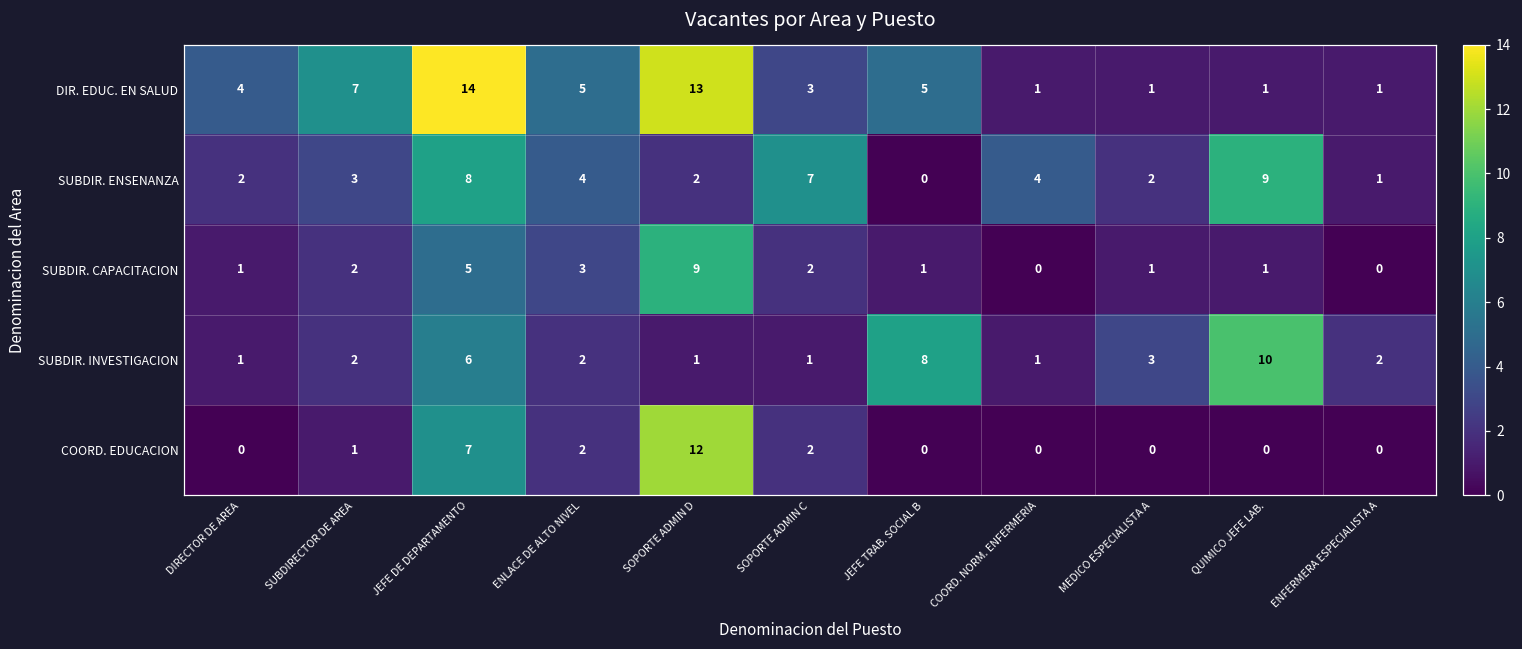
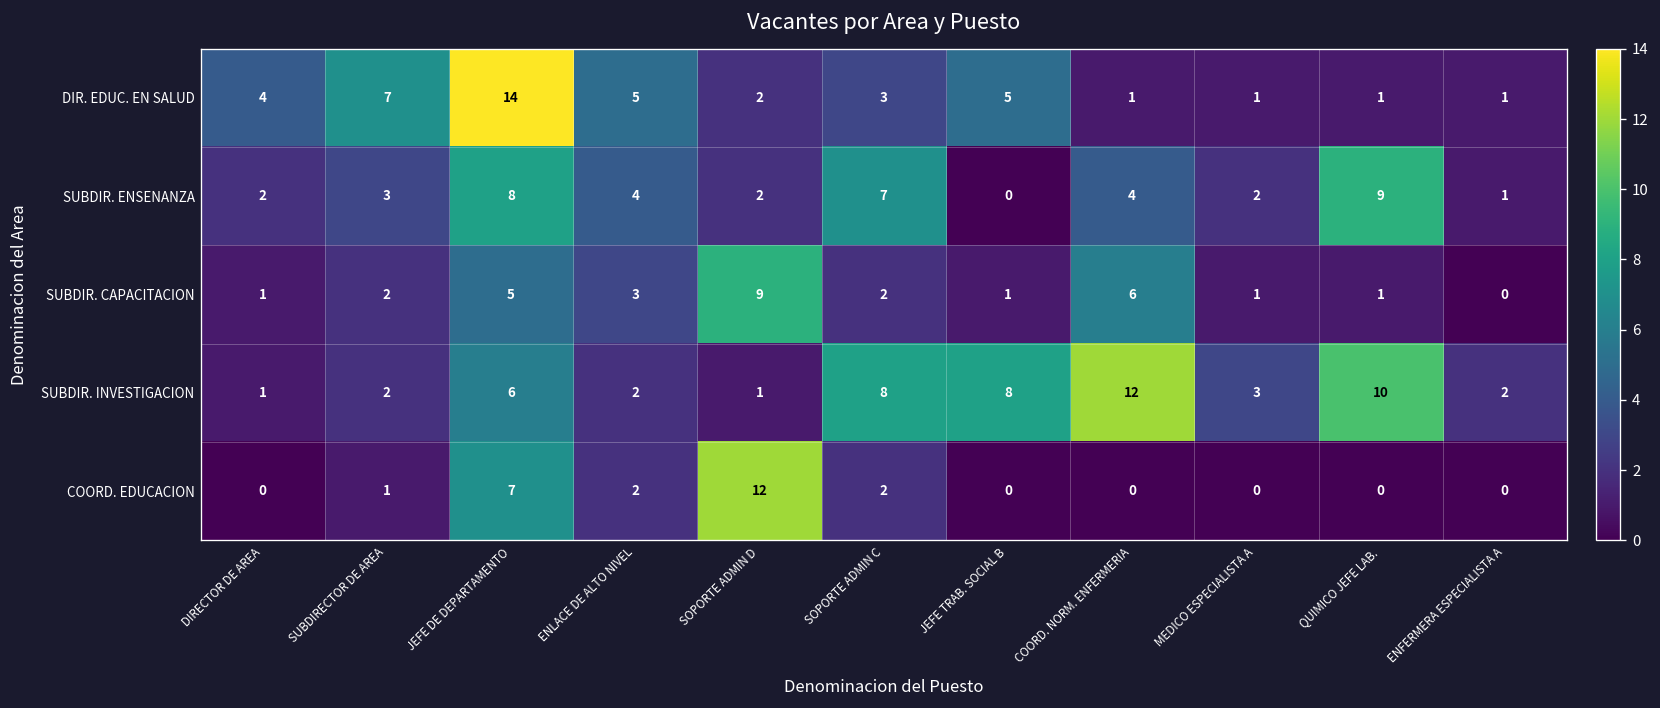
  {
    "DIR. EDUC. EN SALUD": {
      "DIRECTOR DE AREA": 4,
      "SUBDIRECTOR DE AREA": 7,
      "JEFE DE DEPARTAMENTO": 14,
      "ENLACE DE ALTO NIVEL": 5,
-     "SOPORTE ADMIN D": 13,
+     "SOPORTE ADMIN D": 2,
      "SOPORTE ADMIN C": 3,
      "JEFE TRAB. SOCIAL B": 5,
      "COORD. NORM. ENFERMERIA": 1,
      "MEDICO ESPECIALISTA A": 1,
      "QUIMICO JEFE LAB.": 1,
      "ENFERMERA ESPECIALISTA A": 1
    },
    "SUBDIR. ENSENANZA": {
      "DIRECTOR DE AREA": 2,
      "SUBDIRECTOR DE AREA": 3,
      "JEFE DE DEPARTAMENTO": 8,
      "ENLACE DE ALTO NIVEL": 4,
      "SOPORTE ADMIN D": 2,
      "SOPORTE ADMIN C": 7,
      "JEFE TRAB. SOCIAL B": 0,
      "COORD. NORM. ENFERMERIA": 4,
      "MEDICO ESPECIALISTA A": 2,
      "QUIMICO JEFE LAB.": 9,
      "ENFERMERA ESPECIALISTA A": 1
    },
    "SUBDIR. CAPACITACION": {
      "DIRECTOR DE AREA": 1,
      "SUBDIRECTOR DE AREA": 2,
      "JEFE DE DEPARTAMENTO": 5,
      "ENLACE DE ALTO NIVEL": 3,
      "SOPORTE ADMIN D": 9,
      "SOPORTE ADMIN C": 2,
      "JEFE TRAB. SOCIAL B": 1,
-     "COORD. NORM. ENFERMERIA": 0,
+     "COORD. NORM. ENFERMERIA": 6,
      "MEDICO ESPECIALISTA A": 1,
      "QUIMICO JEFE LAB.": 1,
      "ENFERMERA ESPECIALISTA A": 0
    },
    "SUBDIR. INVESTIGACION": {
      "DIRECTOR DE AREA": 1,
      "SUBDIRECTOR DE AREA": 2,
      "JEFE DE DEPARTAMENTO": 6,
      "ENLACE DE ALTO NIVEL": 2,
      "SOPORTE ADMIN D": 1,
-     "SOPORTE ADMIN C": 1,
+     "SOPORTE ADMIN C": 8,
      "JEFE TRAB. SOCIAL B": 8,
-     "COORD. NORM. ENFERMERIA": 1,
+     "COORD. NORM. ENFERMERIA": 12,
      "MEDICO ESPECIALISTA A": 3,
      "QUIMICO JEFE LAB.": 10,
      "ENFERMERA ESPECIALISTA A": 2
    },
    "COORD. EDUCACION": {
      "DIRECTOR DE AREA": 0,
      "SUBDIRECTOR DE AREA": 1,
      "JEFE DE DEPARTAMENTO": 7,
      "ENLACE DE ALTO NIVEL": 2,
      "SOPORTE ADMIN D": 12,
      "SOPORTE ADMIN C": 2,
      "JEFE TRAB. SOCIAL B": 0,
      "COORD. NORM. ENFERMERIA": 0,
      "MEDICO ESPECIALISTA A": 0,
      "QUIMICO JEFE LAB.": 0,
      "ENFERMERA ESPECIALISTA A": 0
    }
  }
